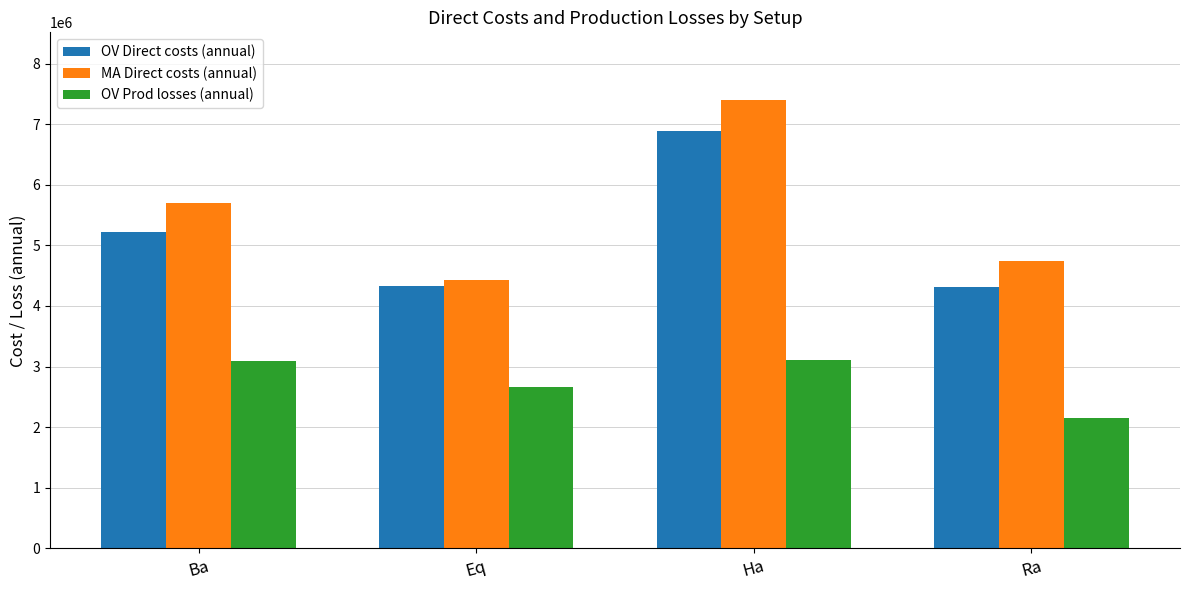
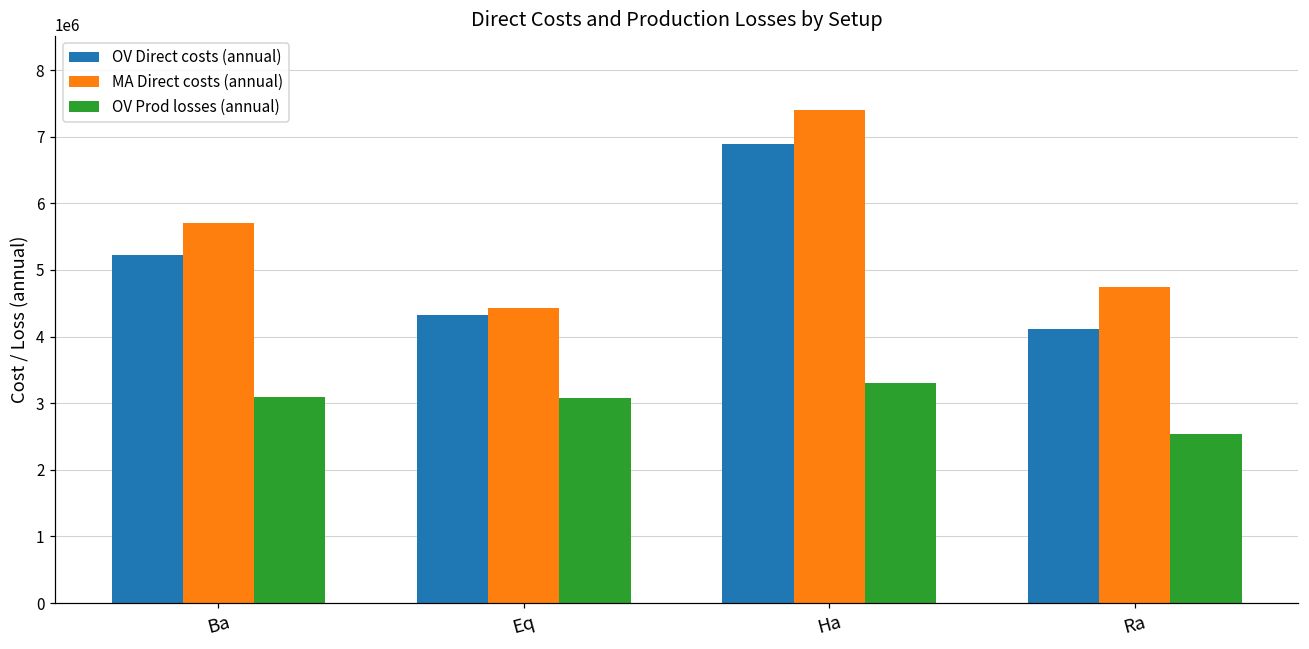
  {
    "OV Direct costs (annual)": {
      "Ba": 5200000,
      "Eq": 4300000,
      "Ha": 6900000,
-     "Ra": 4300000
+     "Ra": 4100000
    },
    "MA Direct costs (annual)": {
      "Ba": 5700000,
      "Eq": 4400000,
      "Ha": 7400000,
      "Ra": 4700000
    },
    "OV Prod losses (annual)": {
      "Ba": 3100000,
-     "Eq": 2700000,
-     "Ha": 3100000,
-     "Ra": 2100000
+     "Eq": 3100000,
+     "Ha": 3300000,
+     "Ra": 2500000
    }
  }
